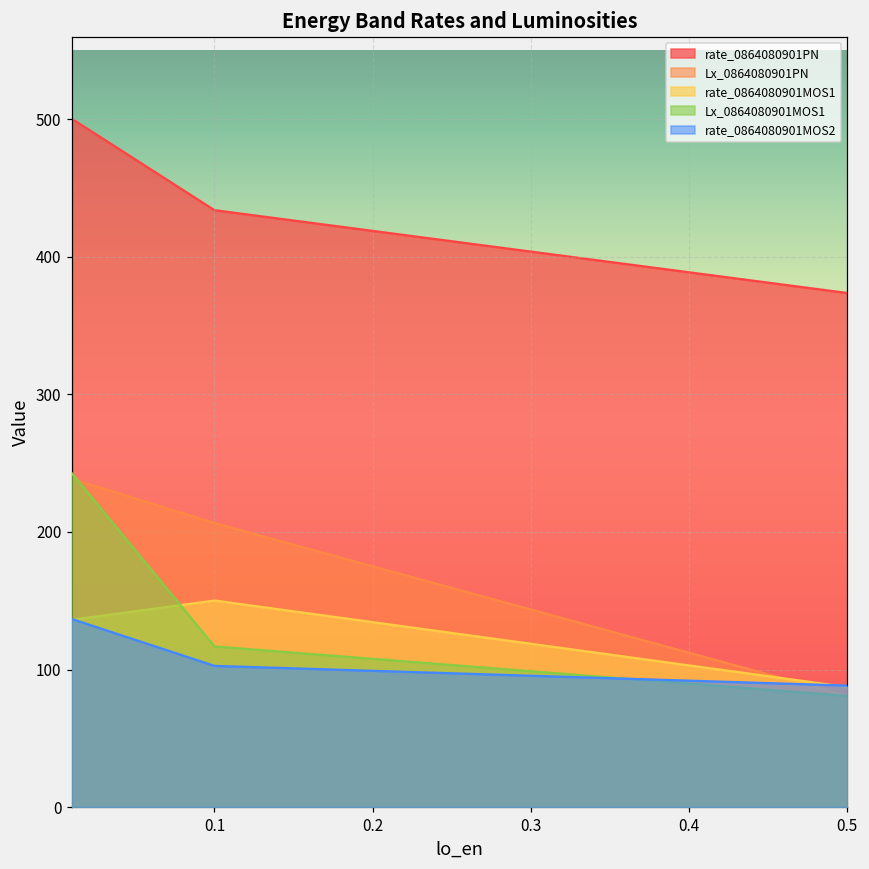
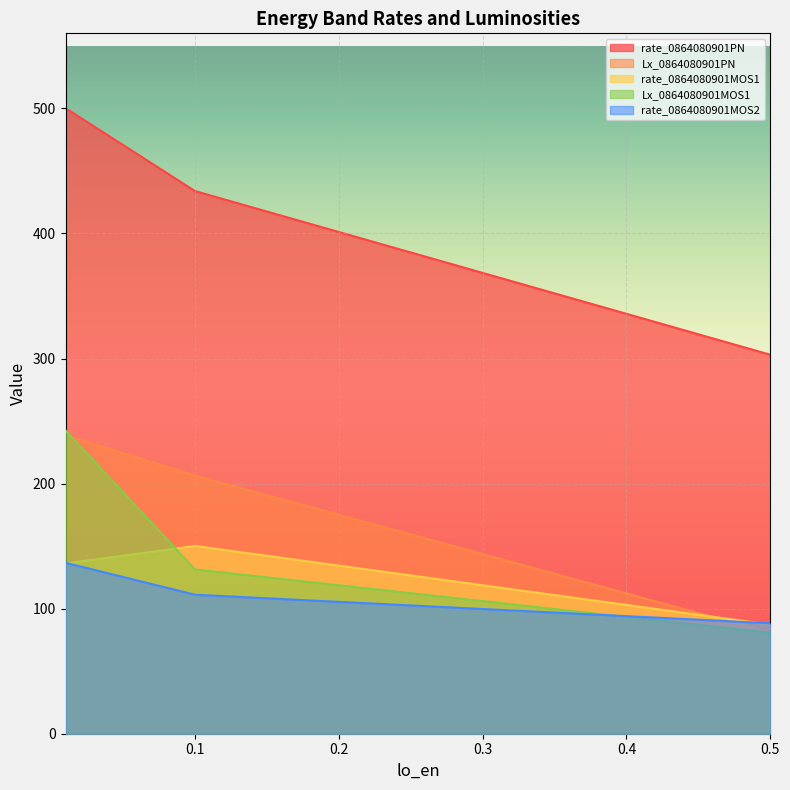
  {
    "rate_0864080901PN": {
      "0.1": 434,
-     "0.5": 374
+     "0.5": 303
    },
    "Lx_0864080901PN": {
      "0.1": 206
    },
    "rate_0864080901MOS1": {
      "0.1": 150
    },
    "Lx_0864080901MOS1": {
-     "0.1": 117
+     "0.1": 131
    },
    "rate_0864080901MOS2": {
-     "0.1": 103
+     "0.1": 111
    }
  }
